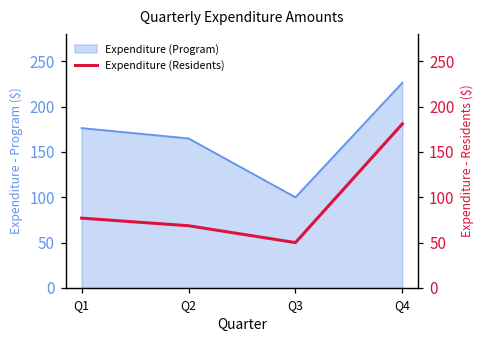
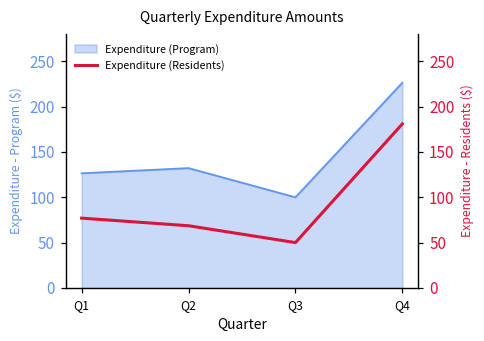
  {
    "Expenditure (Program)": {
-     "Q1": 180,
-     "Q2": 170,
+     "Q1": 130,
+     "Q2": 130,
      "Q3": 100,
      "Q4": 230
    },
    "Expenditure (Residents)": {
      "Q1": 80,
      "Q2": 70,
      "Q3": 50,
      "Q4": 180
    }
  }
